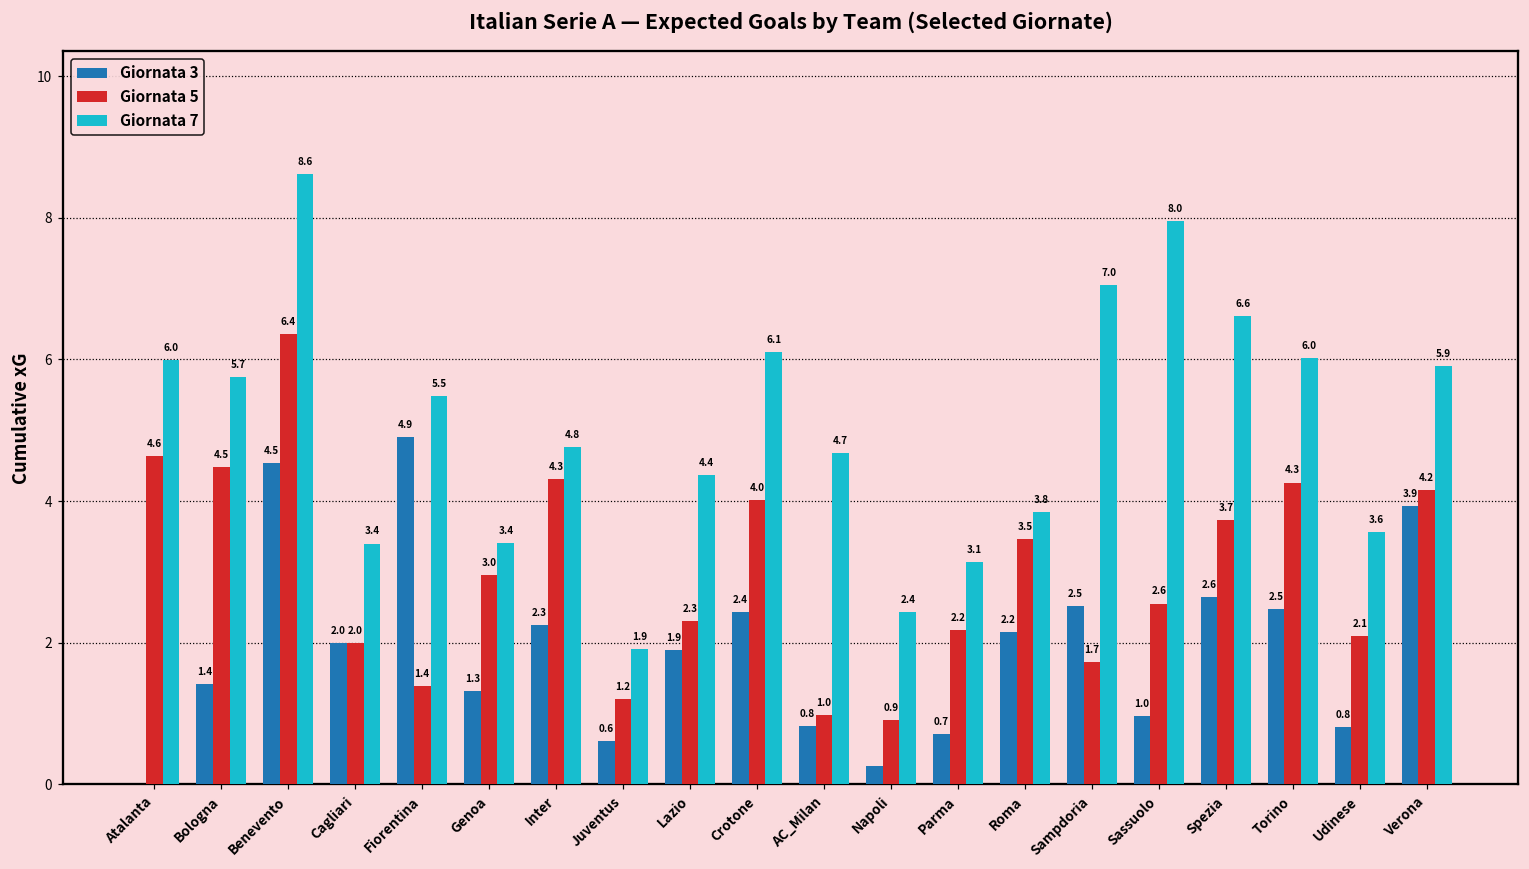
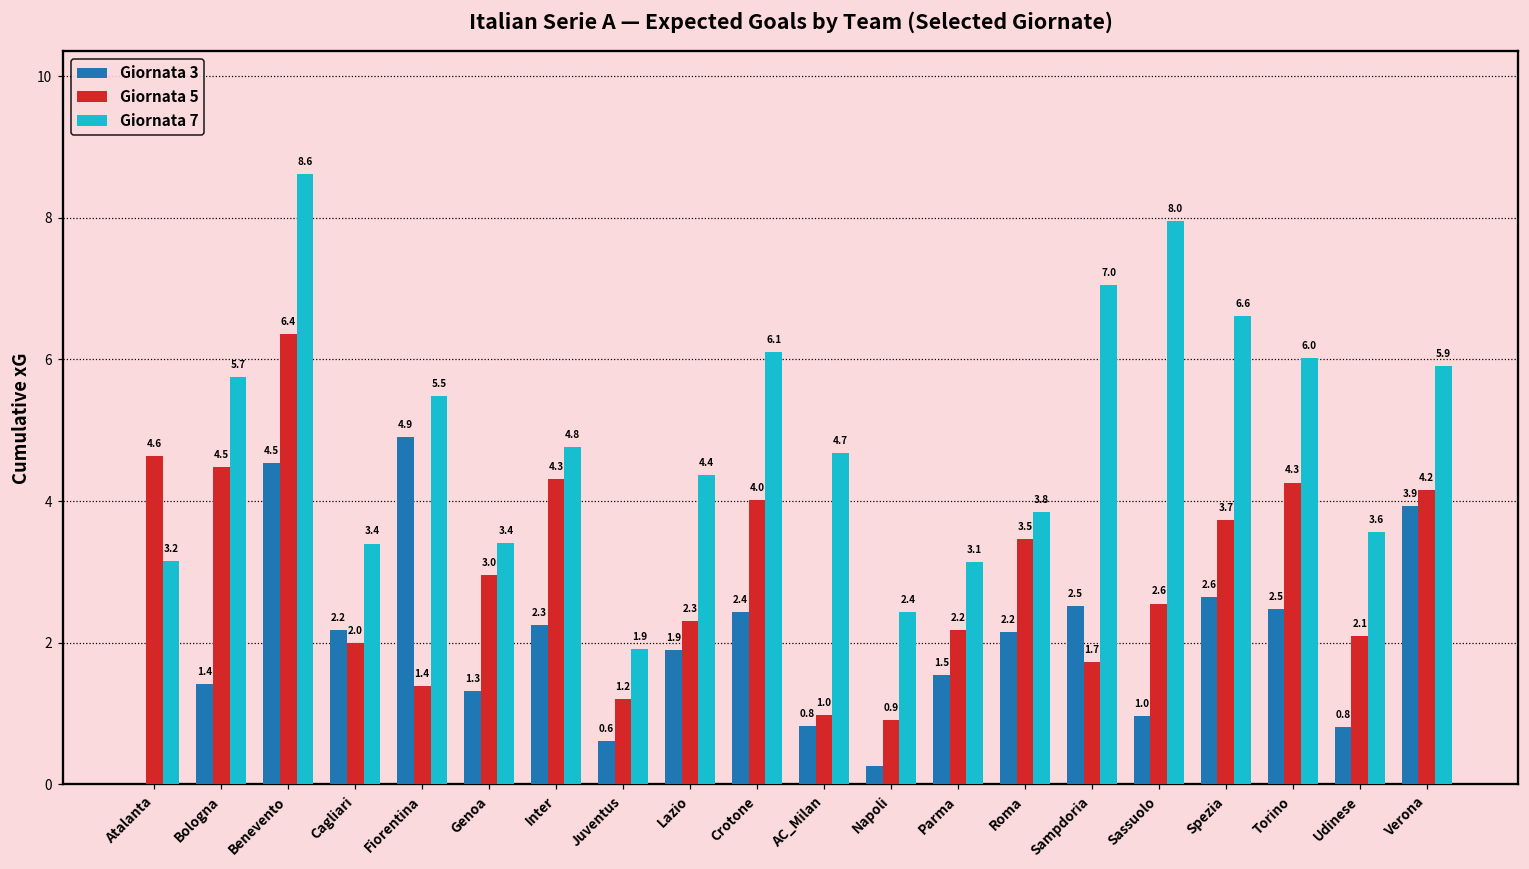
  {
    "Giornata 3": {
      "Bologna": 1.4,
      "Benevento": 4.5,
-     "Cagliari": 2.0,
+     "Cagliari": 2.2,
      "Fiorentina": 4.9,
      "Genoa": 1.3,
      "Inter": 2.3,
      "Juventus": 0.6,
      "Lazio": 1.9,
      "Crotone": 2.4,
      "AC_Milan": 0.8,
-     "Parma": 0.7,
+     "Parma": 1.5,
      "Roma": 2.2,
      "Sampdoria": 2.5,
      "Sassuolo": 1.0,
      "Spezia": 2.6,
      "Torino": 2.5,
      "Udinese": 0.8,
      "Verona": 3.9
    },
    "Giornata 5": {
      "Atalanta": 4.6,
      "Bologna": 4.5,
      "Benevento": 6.4,
      "Cagliari": 2.0,
      "Fiorentina": 1.4,
      "Genoa": 3.0,
      "Inter": 4.3,
      "Juventus": 1.2,
      "Lazio": 2.3,
      "Crotone": 4.0,
      "AC_Milan": 1.0,
      "Napoli": 0.9,
      "Parma": 2.2,
      "Roma": 3.5,
      "Sampdoria": 1.7,
      "Sassuolo": 2.6,
      "Spezia": 3.7,
      "Torino": 4.3,
      "Udinese": 2.1,
      "Verona": 4.2
    },
    "Giornata 7": {
-     "Atalanta": 6.0,
+     "Atalanta": 3.2,
      "Bologna": 5.7,
      "Benevento": 8.6,
      "Cagliari": 3.4,
      "Fiorentina": 5.5,
      "Genoa": 3.4,
      "Inter": 4.8,
      "Juventus": 1.9,
      "Lazio": 4.4,
      "Crotone": 6.1,
      "AC_Milan": 4.7,
      "Napoli": 2.4,
      "Parma": 3.1,
      "Roma": 3.8,
      "Sampdoria": 7.0,
      "Sassuolo": 8.0,
      "Spezia": 6.6,
      "Torino": 6.0,
      "Udinese": 3.6,
      "Verona": 5.9
    }
  }
